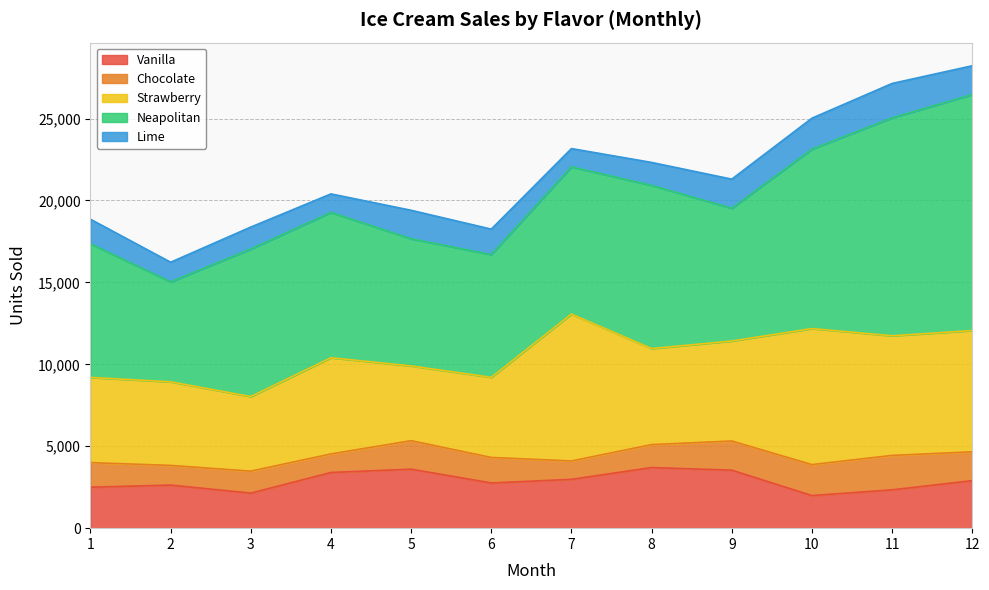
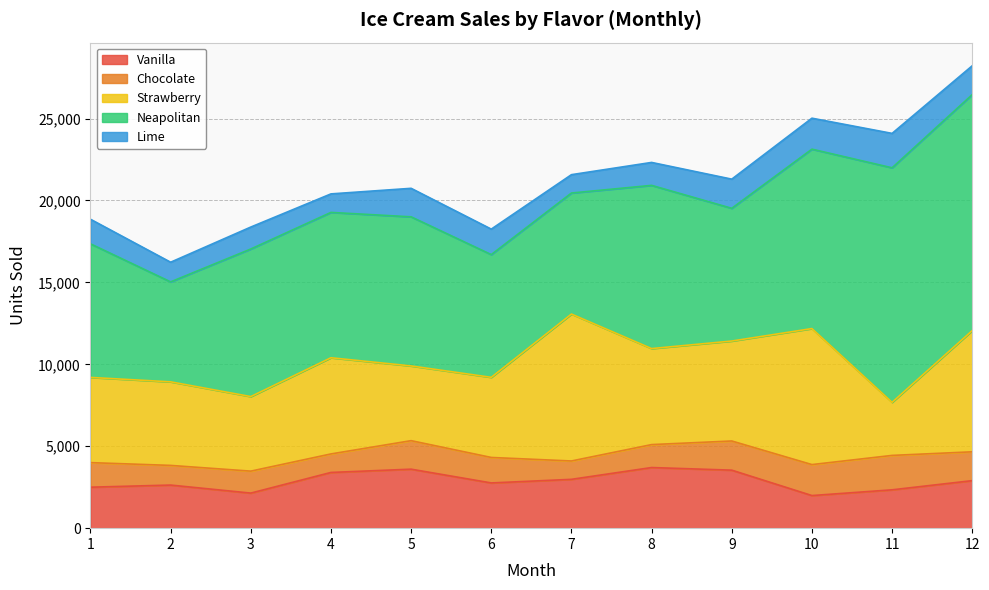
  {
    "Strawberry": {
      "1": "5,200",
      "2": "5,100",
      "3": "4,600",
      "4": "5,900",
      "5": "4,600",
      "6": "4,900",
      "7": "9,000",
      "8": "5,900",
      "9": "6,100",
      "10": "8,300",
-     "11": "7,300",
+     "11": "3,200",
      "12": "7,400"
    },
    "Neapolitan": {
      "1": "8,200",
      "2": "6,100",
      "3": "9,000",
      "4": "8,900",
-     "5": "7,800",
+     "5": "9,100",
      "6": "7,500",
-     "7": "9,000",
+     "7": "7,400",
      "8": "10,000",
      "9": "8,100",
      "10": "11,000",
-     "11": "13,300",
+     "11": "14,300",
      "12": "14,400"
    },
    "Lime": {
      "1": "1,500",
      "2": "1,200",
      "3": "1,300",
      "4": "1,100",
      "5": "1,700",
      "6": "1,600",
      "7": "1,100",
      "8": "1,400",
      "9": "1,800",
      "10": "1,900",
      "11": "2,100",
      "12": "1,800"
    }
  }
